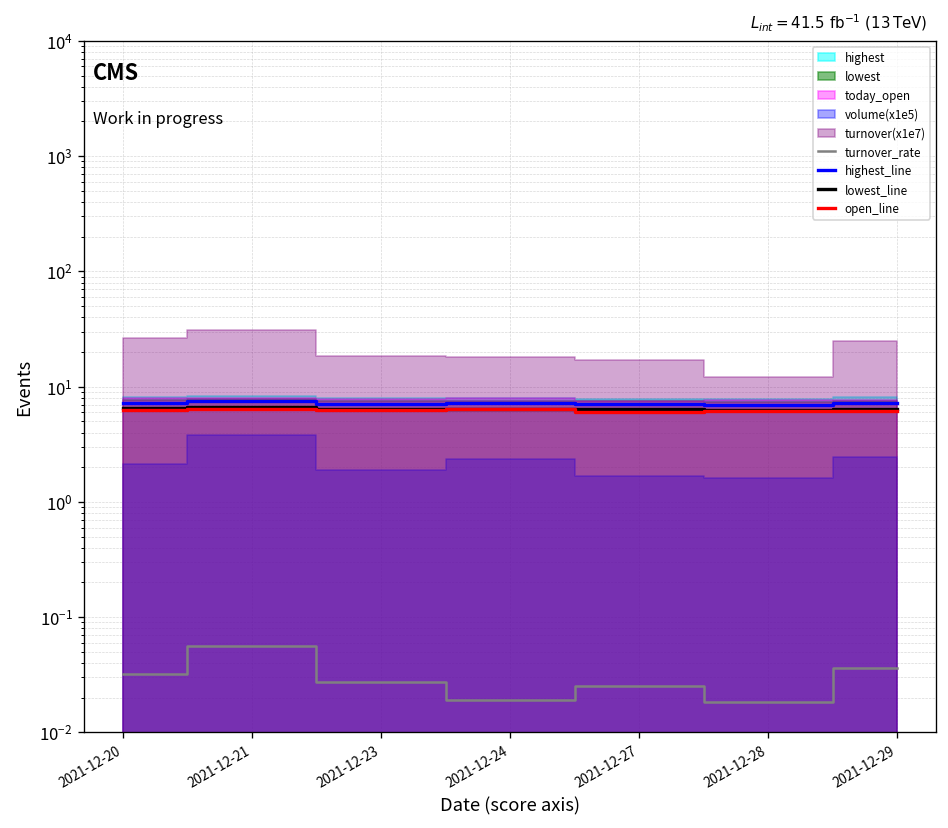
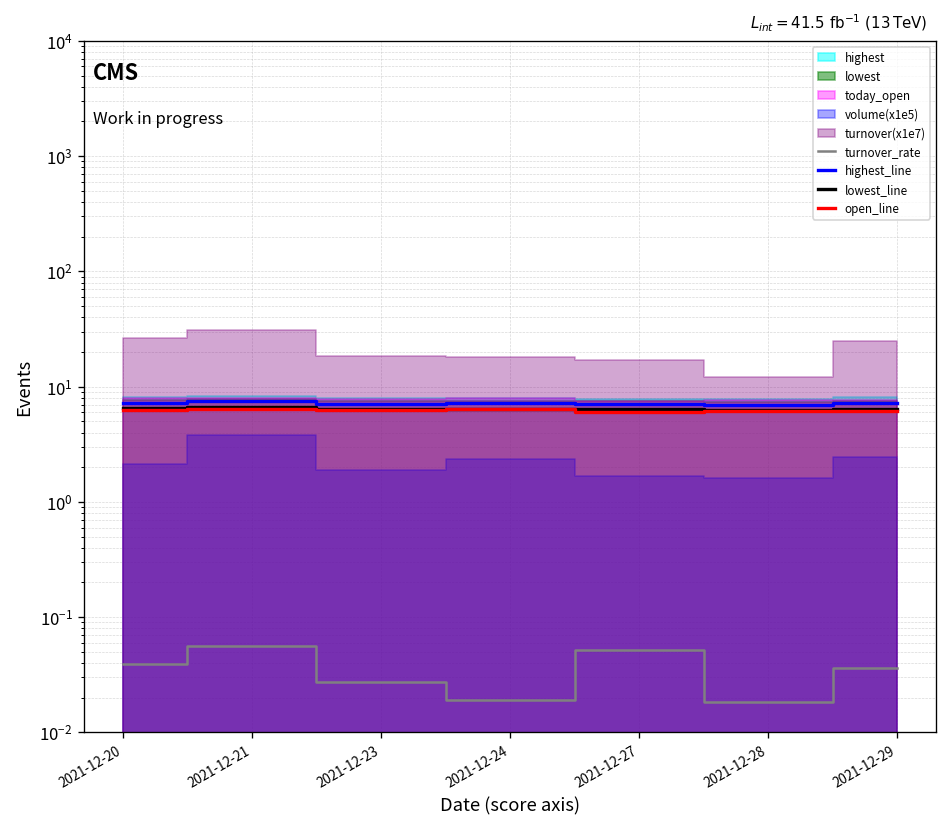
  {
    "turnover_rate": {
-     "2021-12-20": 0.032,
+     "2021-12-20": 0.039,
      "2021-12-21": 0.06,
      "2021-12-23": 0.027,
      "2021-12-24": 0.019,
-     "2021-12-27": 0.025,
+     "2021-12-27": 0.05,
      "2021-12-28": 0.019,
      "2021-12-29": 0.036
    }
  }
